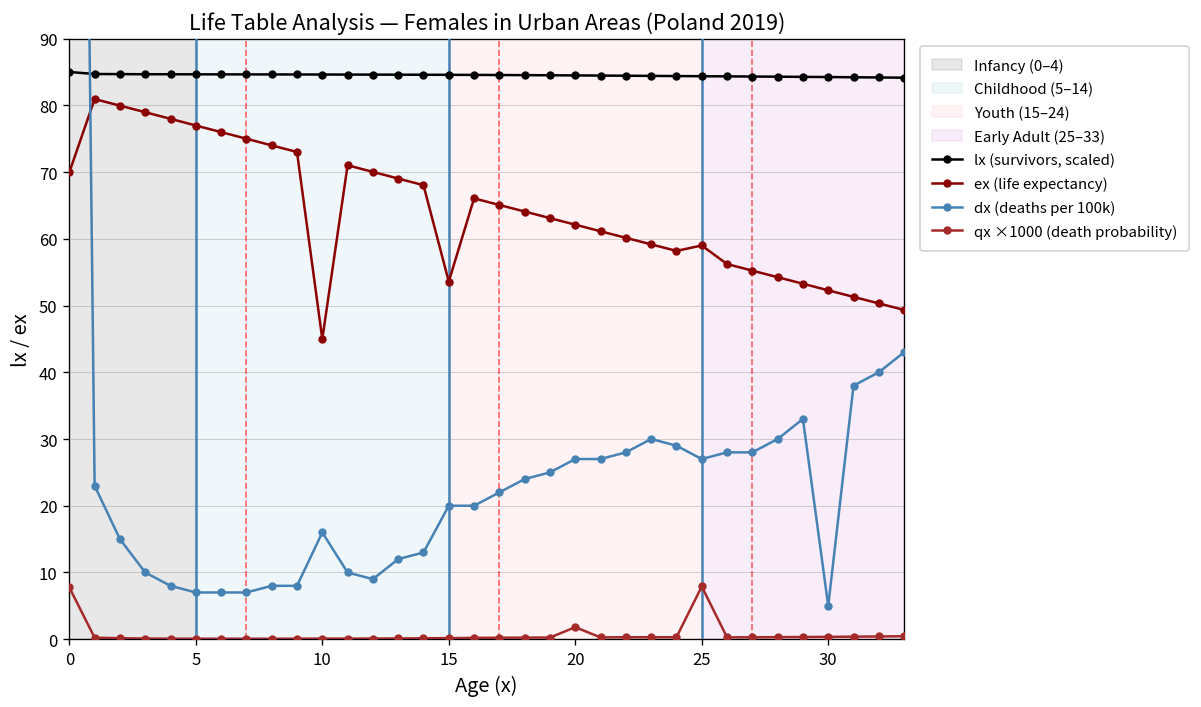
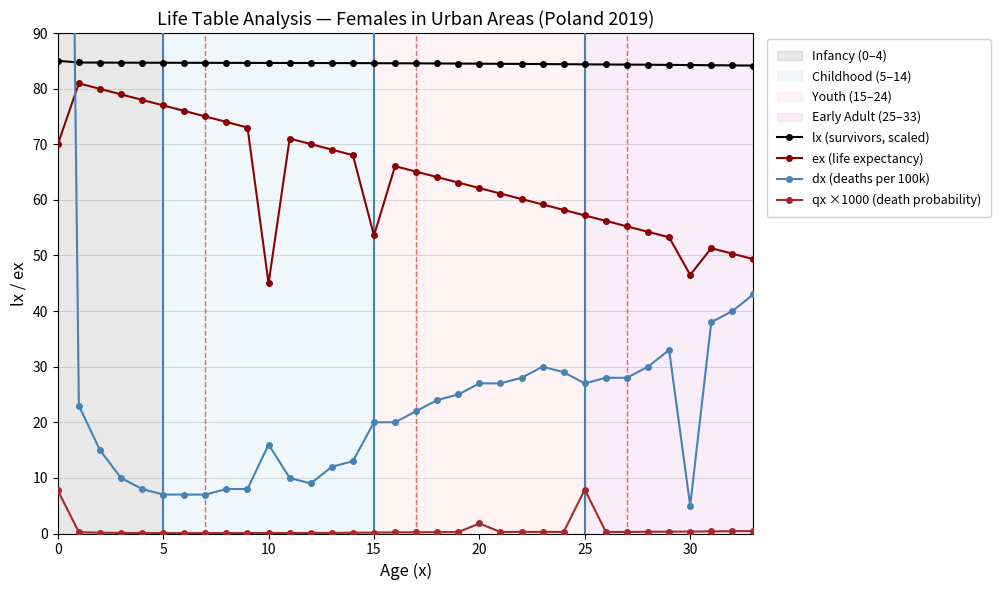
  {
    "lx (survivors, scaled)": {
      "0": 85,
      "5": 85,
      "10": 85,
      "15": 85,
      "20": 84,
      "25": 84,
      "30": 84
    },
    "ex (life expectancy)": {
      "0": 70,
      "5": 77,
      "10": 45,
      "15": 54,
      "20": 62,
-     "25": 59,
-     "30": 52
+     "25": 57,
+     "30": 47
    },
    "dx (deaths per 100k)": {
      "5": 7,
      "10": 16,
      "15": 20,
      "20": 27,
      "25": 27,
      "30": 5
    },
    "qx ×1000 (death probability)": {
      "0": 8,
      "5": 0,
      "10": 0,
      "15": 0,
      "20": 2,
      "25": 8,
      "30": 0
    }
  }
